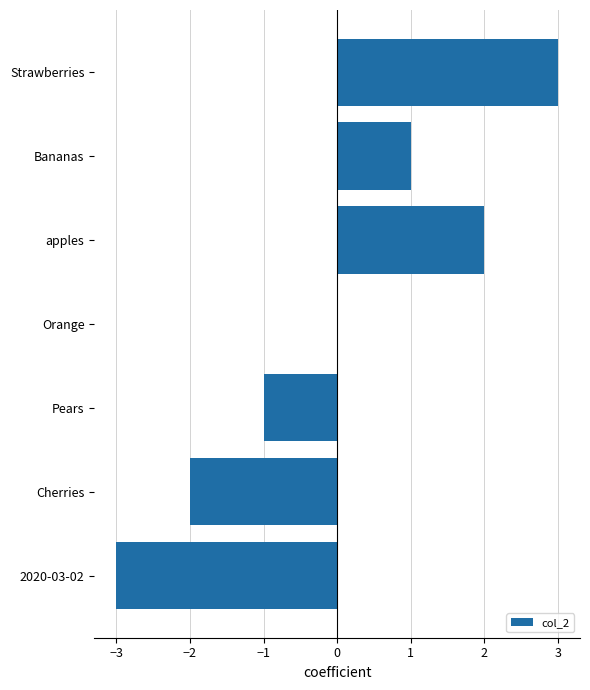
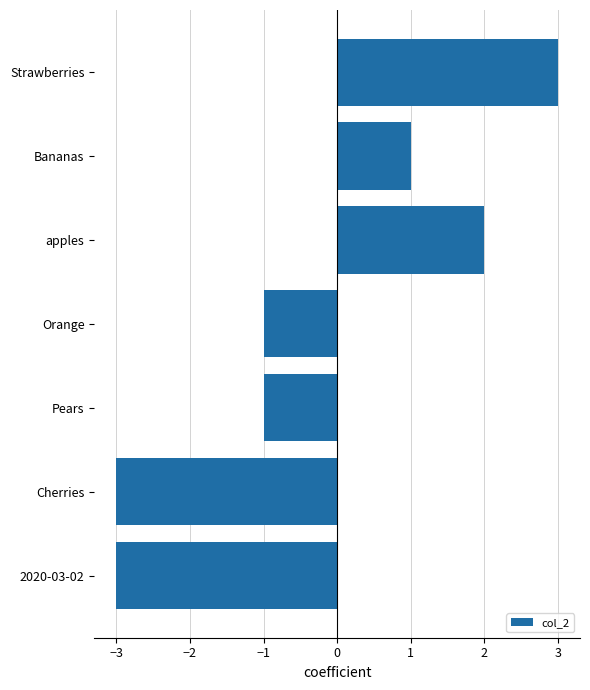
  {
    "Strawberries": 3.0,
    "Bananas": 1.0,
    "apples": 2.0,
-   "Orange": 0.0,
+   "Orange": -1.0,
    "Pears": -1.0,
-   "Cherries": -2.0,
+   "Cherries": -3.0,
    "2020-03-02": -3.0
  }
